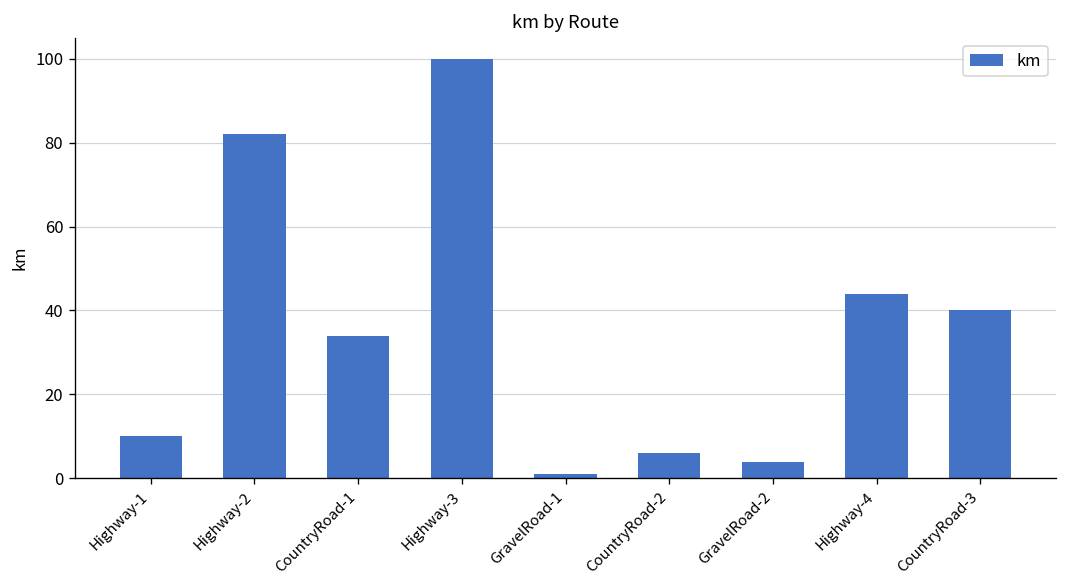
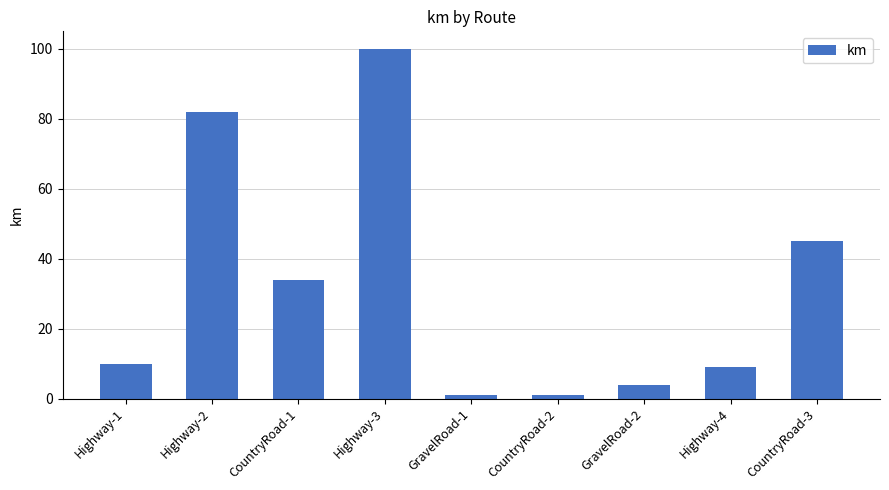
  {
    "Highway-1": 10,
    "Highway-2": 82,
    "CountryRoad-1": 34,
    "Highway-3": 100,
    "GravelRoad-1": 1,
-   "CountryRoad-2": 6,
+   "CountryRoad-2": 1,
    "GravelRoad-2": 4,
-   "Highway-4": 44,
-   "CountryRoad-3": 40
+   "Highway-4": 9,
+   "CountryRoad-3": 45
  }
